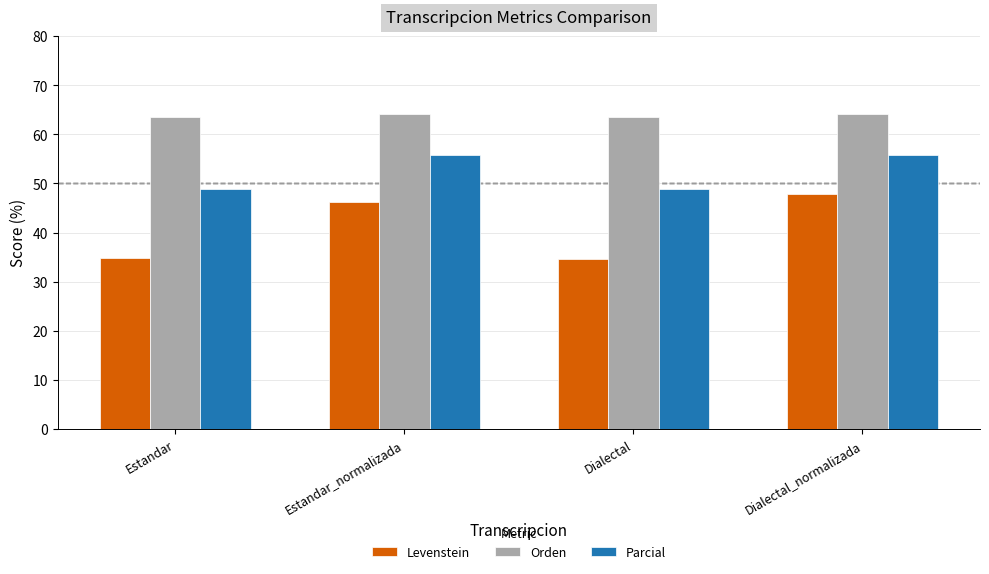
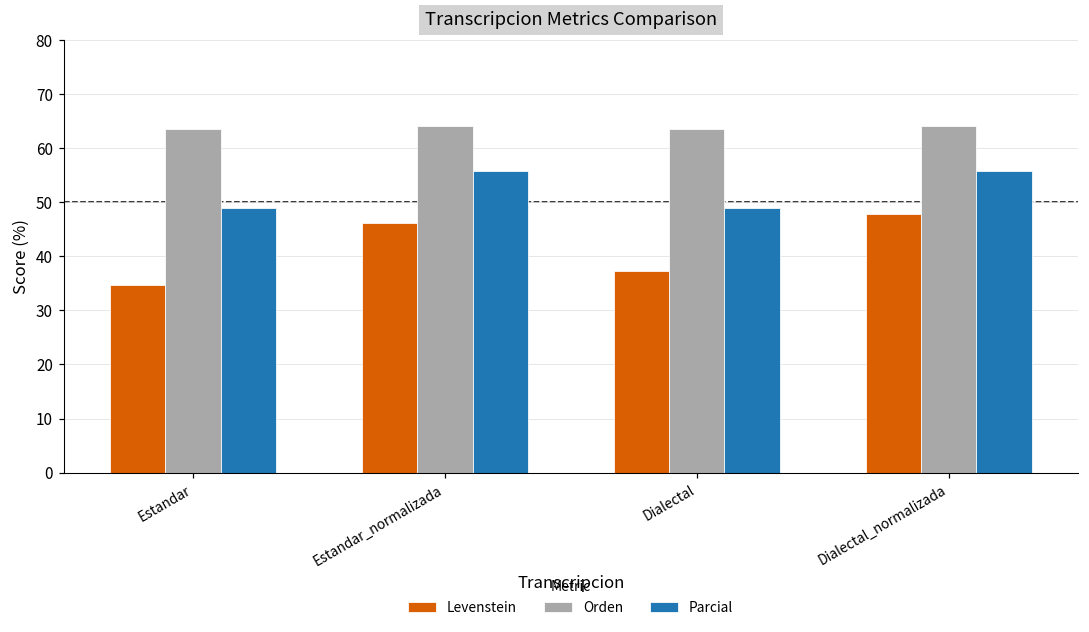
  {
    "Levenstein": {
      "Estandar": 35,
      "Estandar_normalizada": 46,
-     "Dialectal": 35,
+     "Dialectal": 37,
      "Dialectal_normalizada": 48
    },
    "Orden": {
      "Estandar": 64,
      "Estandar_normalizada": 64,
      "Dialectal": 64,
      "Dialectal_normalizada": 64
    },
    "Parcial": {
      "Estandar": 49,
      "Estandar_normalizada": 56,
      "Dialectal": 49,
      "Dialectal_normalizada": 56
    }
  }
